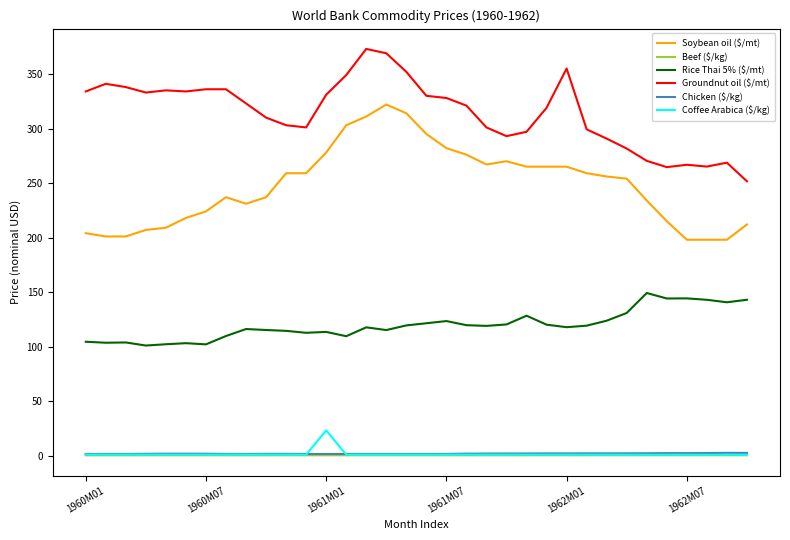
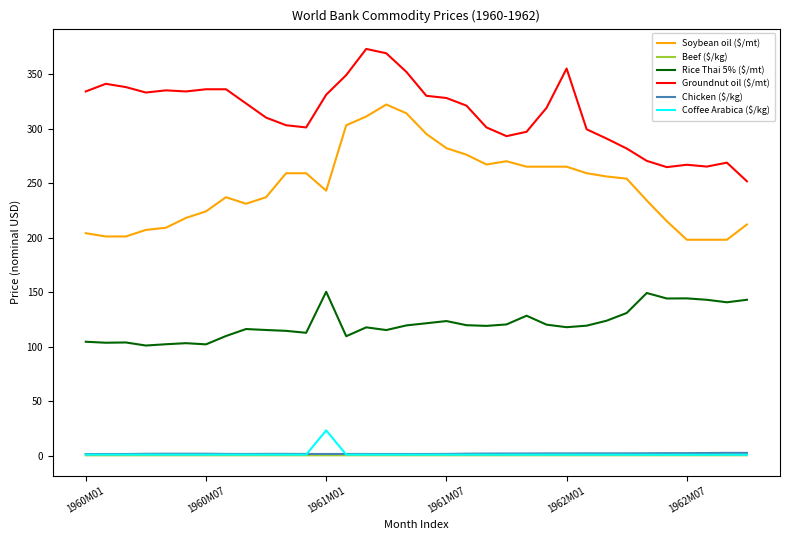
  {
    "Soybean oil ($/mt)": {
      "1960M01": 204,
      "1960M07": 224,
-     "1961M01": 278,
+     "1961M01": 243,
      "1961M07": 282,
      "1962M01": 265,
      "1962M07": 198
    },
    "Rice Thai 5% ($/mt)": {
      "1960M01": 104,
      "1960M07": 102,
-     "1961M01": 113,
+     "1961M01": 150,
      "1961M07": 123,
      "1962M01": 118,
      "1962M07": 144
    },
    "Groundnut oil ($/mt)": {
      "1960M01": 334,
      "1960M07": 336,
      "1961M01": 331,
      "1961M07": 328,
      "1962M01": 355,
      "1962M07": 267
    },
    "Coffee Arabica ($/kg)": {
      "1961M01": 23
    }
  }
